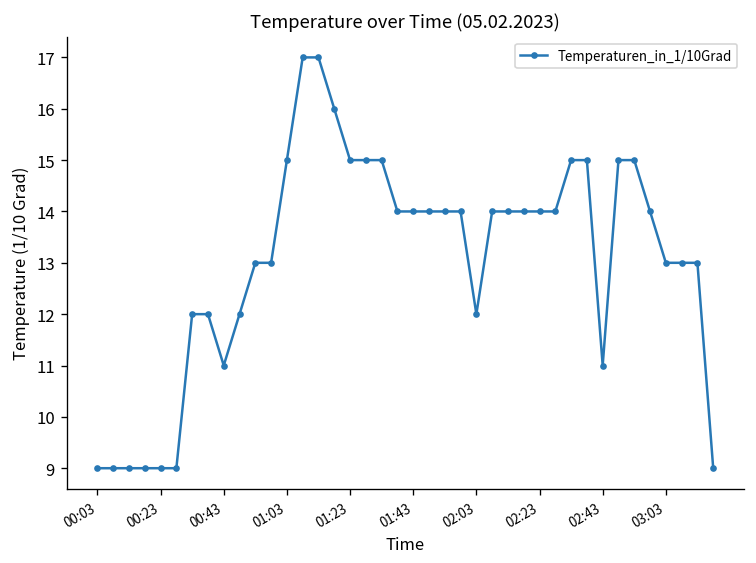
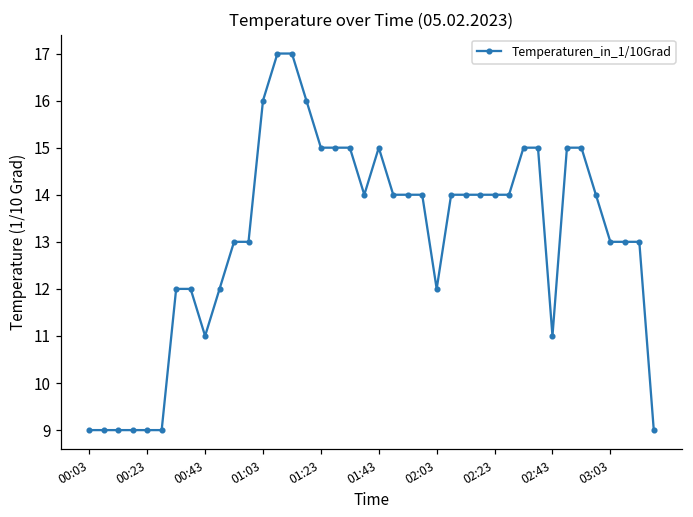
  {
    "00:03": 9,
    "00:23": 9,
    "00:43": 11,
-   "01:03": 15,
+   "01:03": 16,
    "01:23": 15,
-   "01:43": 14,
+   "01:43": 15,
    "02:03": 12,
    "02:23": 14,
    "02:43": 11,
    "03:03": 13
  }
